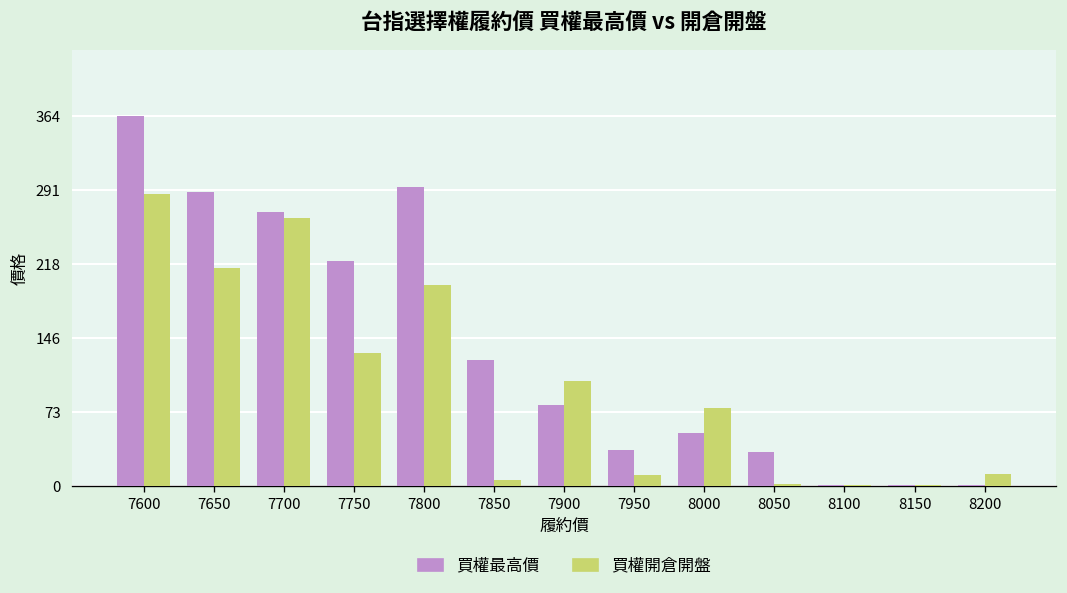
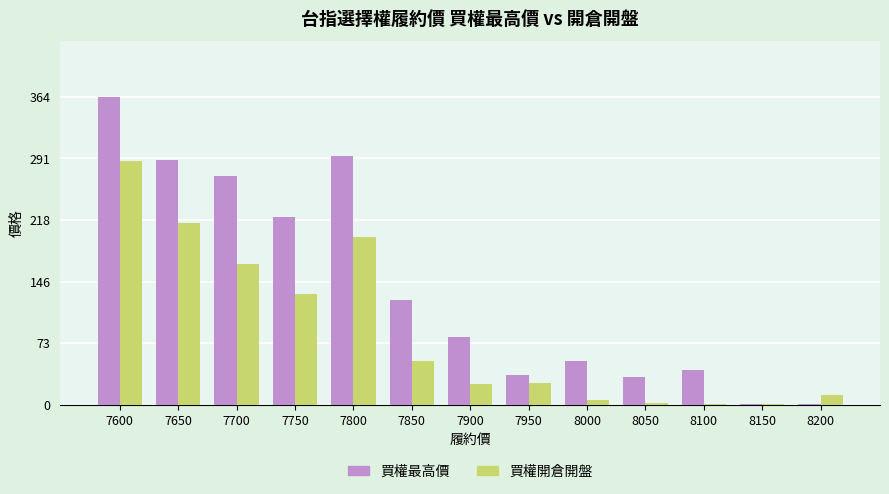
  {
    "買權最高價": {
      "7600": 360,
      "7650": 290,
      "7700": 270,
      "7750": 220,
      "7800": 290,
      "7850": 120,
      "7900": 80,
      "7950": 40,
      "8000": 50,
      "8050": 30,
-     "8100": 0
+     "8100": 40
    },
    "買權開倉開盤": {
      "7600": 290,
      "7650": 220,
-     "7700": 260,
+     "7700": 170,
      "7750": 130,
      "7800": 200,
-     "7850": 10,
-     "7900": 100,
-     "7950": 10,
-     "8000": 80,
+     "7850": 50,
+     "7900": 30,
+     "7950": 30,
+     "8000": 10,
      "8200": 10
    }
  }
